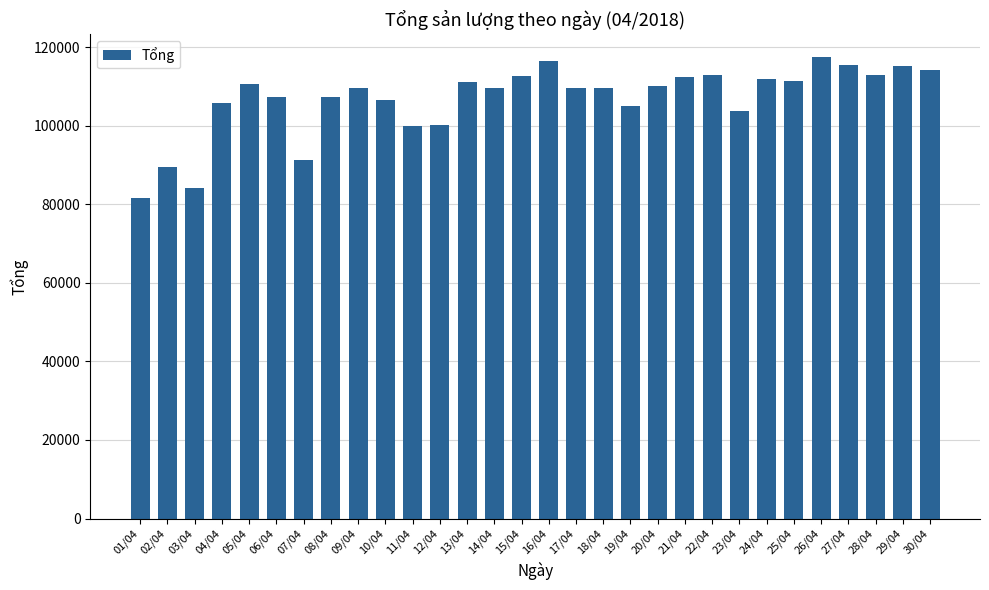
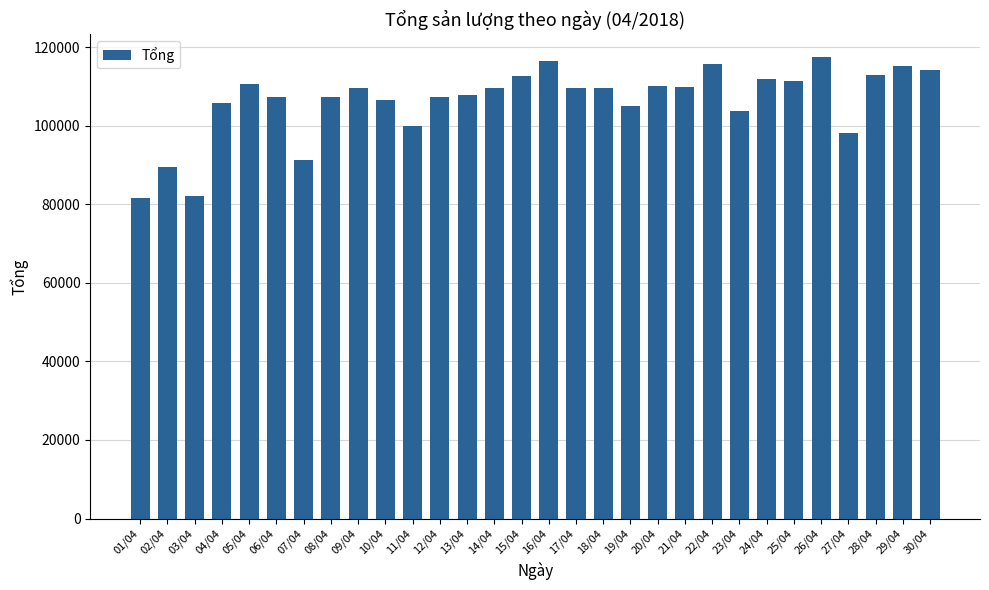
  {
    "01/04": 81000,
    "02/04": 90000,
-   "03/04": 84000,
+   "03/04": 82000,
    "04/04": 106000,
    "05/04": 110000,
    "06/04": 107000,
    "07/04": 91000,
    "08/04": 107000,
    "09/04": 110000,
    "10/04": 107000,
    "11/04": 100000,
-   "12/04": 100000,
-   "13/04": 111000,
+   "12/04": 107000,
+   "13/04": 108000,
    "14/04": 110000,
    "15/04": 113000,
    "16/04": 116000,
    "17/04": 110000,
    "18/04": 110000,
    "19/04": 105000,
    "20/04": 110000,
-   "21/04": 112000,
-   "22/04": 113000,
+   "21/04": 110000,
+   "22/04": 116000,
    "23/04": 104000,
    "24/04": 112000,
    "25/04": 111000,
    "26/04": 117000,
-   "27/04": 115000,
+   "27/04": 98000,
    "28/04": 113000,
    "29/04": 115000,
    "30/04": 114000
  }
